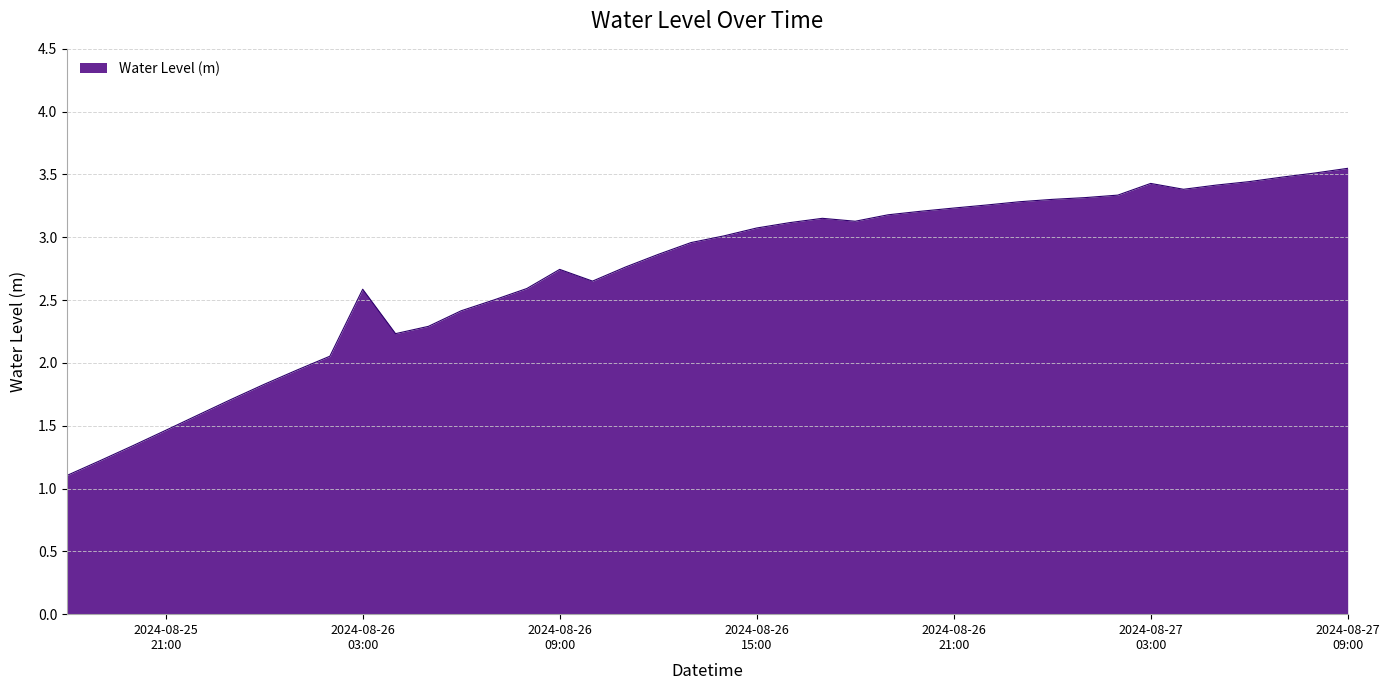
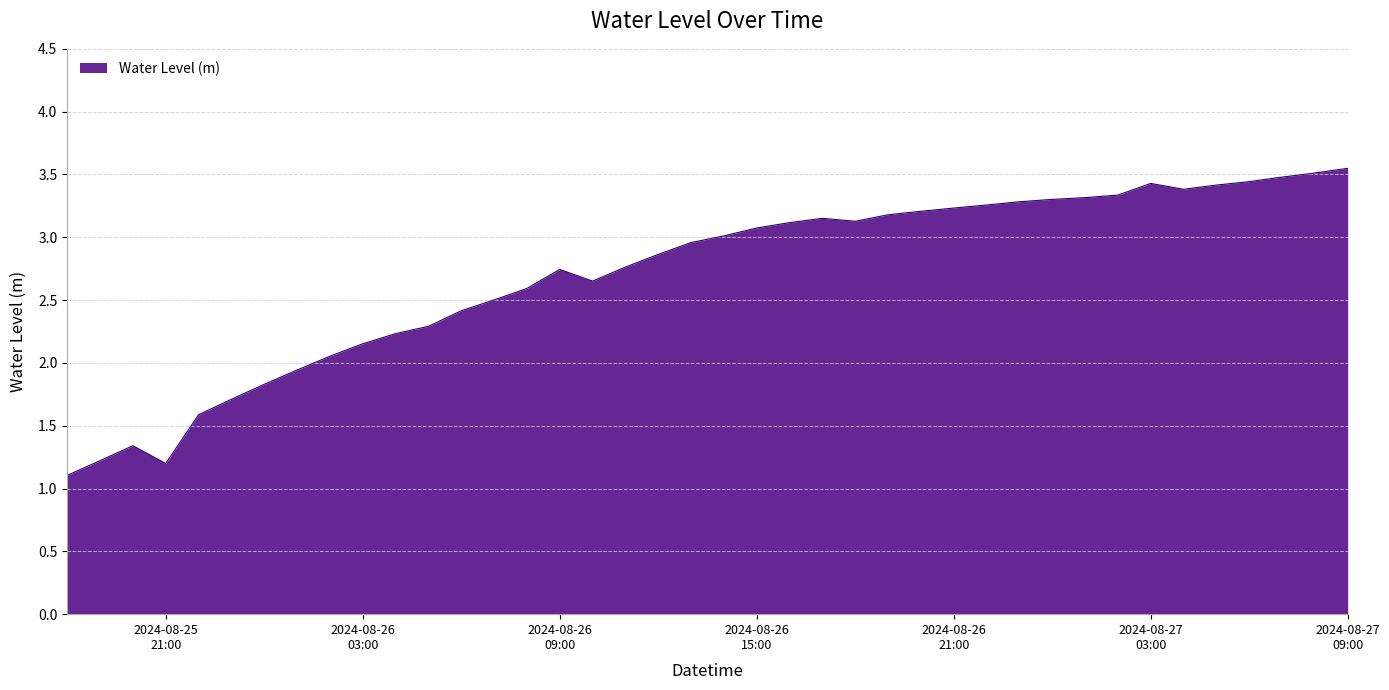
  {
-   "2024-08-25 21:00": 1.46,
-   "2024-08-26 03:00": 2.59,
+   "2024-08-25 21:00": 1.20,
+   "2024-08-26 03:00": 2.15,
    "2024-08-26 09:00": 2.74,
    "2024-08-26 15:00": 3.07,
    "2024-08-26 21:00": 3.23,
    "2024-08-27 03:00": 3.43,
    "2024-08-27 09:00": 3.55
  }
